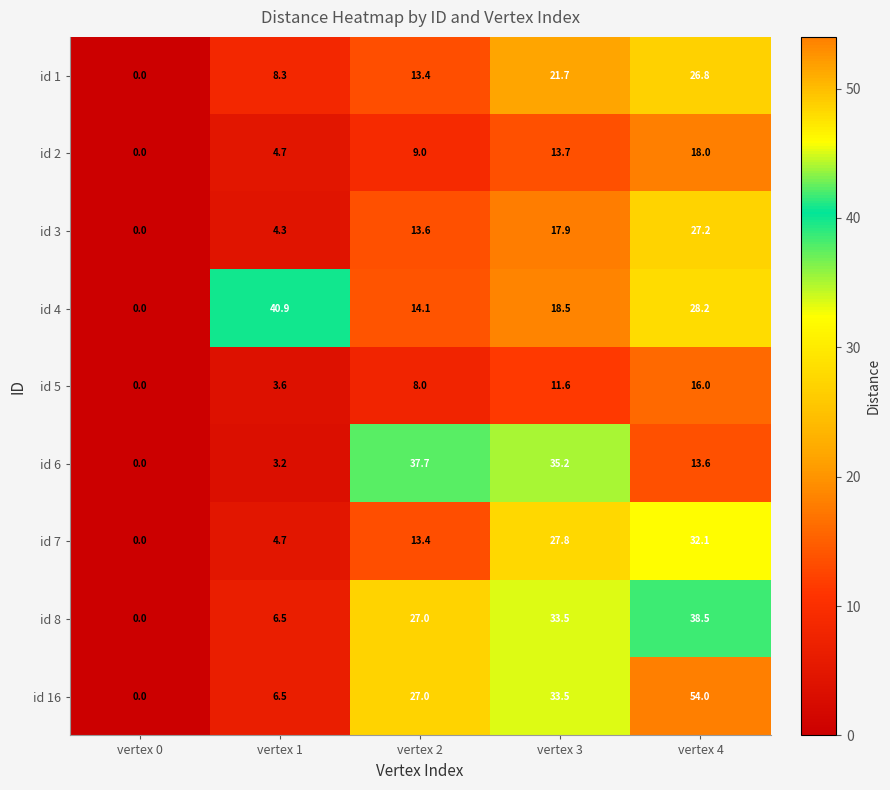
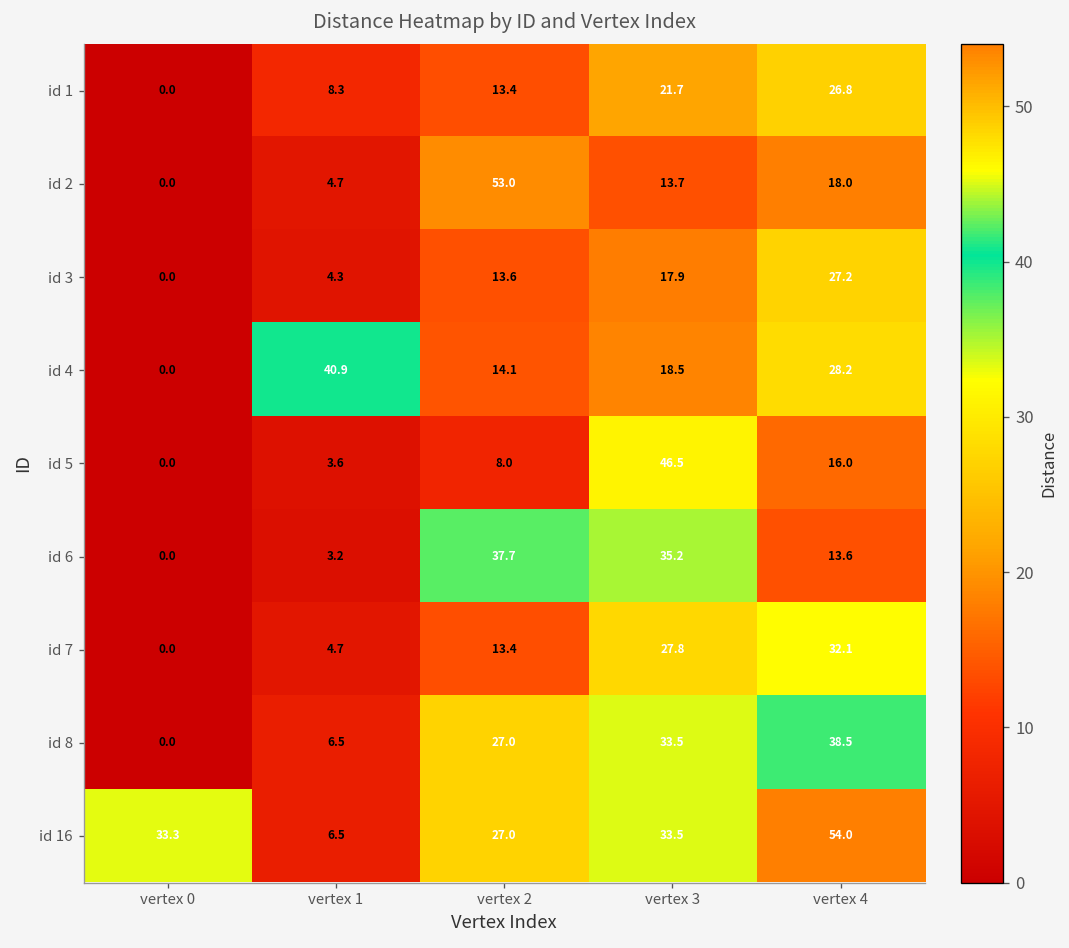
  {
    "id 1": {
      "vertex 0": 0.0,
      "vertex 1": 8.3,
      "vertex 2": 13.4,
      "vertex 3": 21.7,
      "vertex 4": 26.8
    },
    "id 2": {
      "vertex 0": 0.0,
      "vertex 1": 4.7,
-     "vertex 2": 9.0,
+     "vertex 2": 53.0,
      "vertex 3": 13.7,
      "vertex 4": 18.0
    },
    "id 3": {
      "vertex 0": 0.0,
      "vertex 1": 4.3,
      "vertex 2": 13.6,
      "vertex 3": 17.9,
      "vertex 4": 27.2
    },
    "id 4": {
      "vertex 0": 0.0,
      "vertex 1": 40.9,
      "vertex 2": 14.1,
      "vertex 3": 18.5,
      "vertex 4": 28.2
    },
    "id 5": {
      "vertex 0": 0.0,
      "vertex 1": 3.6,
      "vertex 2": 8.0,
-     "vertex 3": 11.6,
+     "vertex 3": 46.5,
      "vertex 4": 16.0
    },
    "id 6": {
      "vertex 0": 0.0,
      "vertex 1": 3.2,
      "vertex 2": 37.7,
      "vertex 3": 35.2,
      "vertex 4": 13.6
    },
    "id 7": {
      "vertex 0": 0.0,
      "vertex 1": 4.7,
      "vertex 2": 13.4,
      "vertex 3": 27.8,
      "vertex 4": 32.1
    },
    "id 8": {
      "vertex 0": 0.0,
      "vertex 1": 6.5,
      "vertex 2": 27.0,
      "vertex 3": 33.5,
      "vertex 4": 38.5
    },
    "id 16": {
-     "vertex 0": 0.0,
+     "vertex 0": 33.3,
      "vertex 1": 6.5,
      "vertex 2": 27.0,
      "vertex 3": 33.5,
      "vertex 4": 54.0
    }
  }
